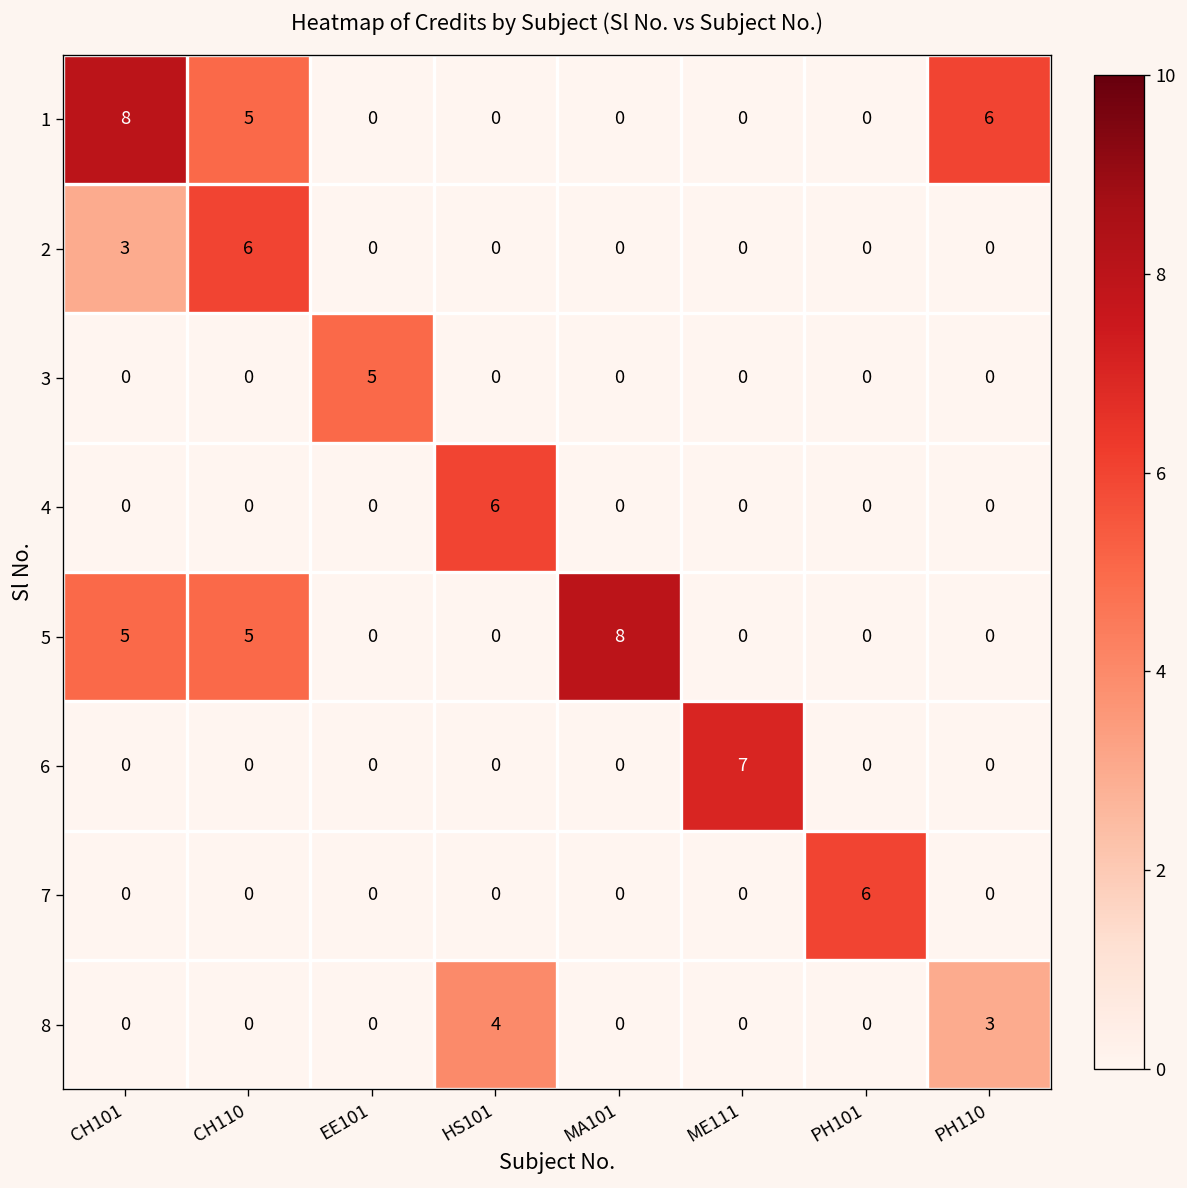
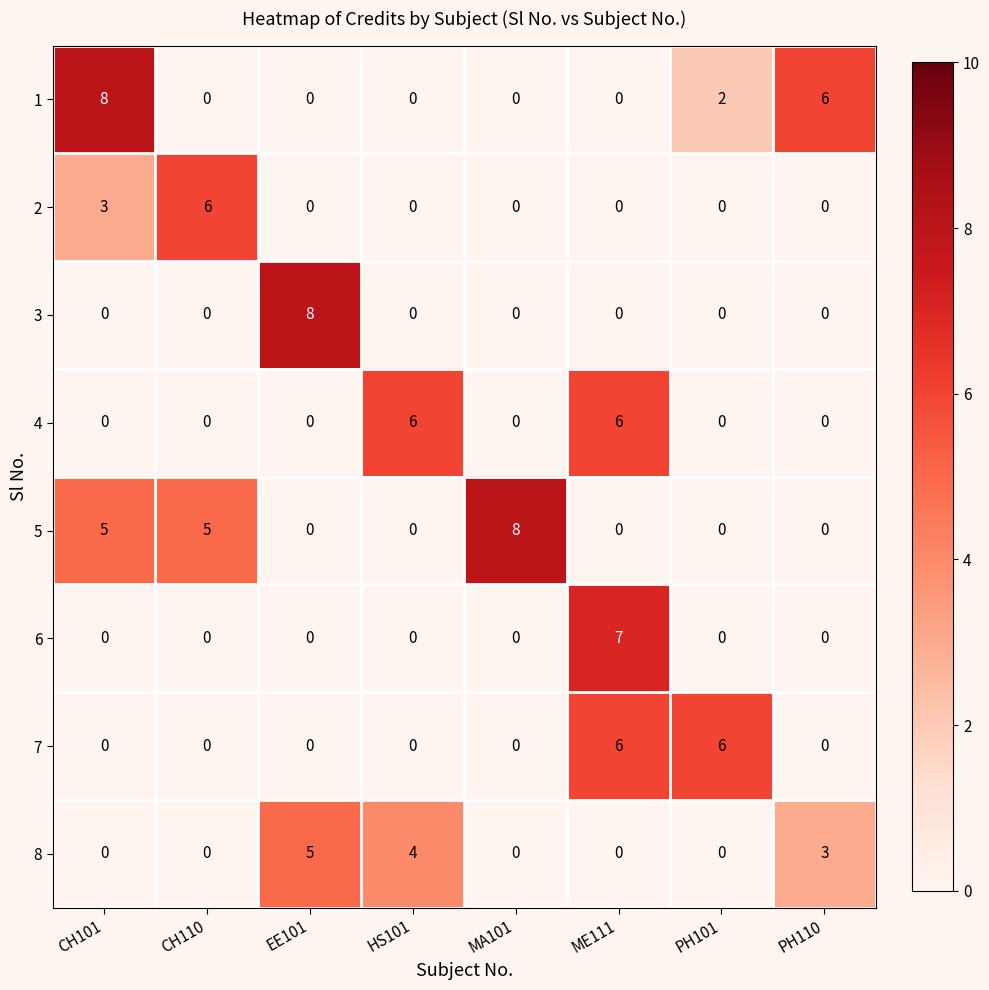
  {
    "1": {
      "CH101": 8,
-     "CH110": 5,
+     "CH110": 0,
      "EE101": 0,
      "HS101": 0,
      "MA101": 0,
      "ME111": 0,
-     "PH101": 0,
+     "PH101": 2,
      "PH110": 6
    },
    "2": {
      "CH101": 3,
      "CH110": 6,
      "EE101": 0,
      "HS101": 0,
      "MA101": 0,
      "ME111": 0,
      "PH101": 0,
      "PH110": 0
    },
    "3": {
      "CH101": 0,
      "CH110": 0,
-     "EE101": 5,
+     "EE101": 8,
      "HS101": 0,
      "MA101": 0,
      "ME111": 0,
      "PH101": 0,
      "PH110": 0
    },
    "4": {
      "CH101": 0,
      "CH110": 0,
      "EE101": 0,
      "HS101": 6,
      "MA101": 0,
-     "ME111": 0,
+     "ME111": 6,
      "PH101": 0,
      "PH110": 0
    },
    "5": {
      "CH101": 5,
      "CH110": 5,
      "EE101": 0,
      "HS101": 0,
      "MA101": 8,
      "ME111": 0,
      "PH101": 0,
      "PH110": 0
    },
    "6": {
      "CH101": 0,
      "CH110": 0,
      "EE101": 0,
      "HS101": 0,
      "MA101": 0,
      "ME111": 7,
      "PH101": 0,
      "PH110": 0
    },
    "7": {
      "CH101": 0,
      "CH110": 0,
      "EE101": 0,
      "HS101": 0,
      "MA101": 0,
-     "ME111": 0,
+     "ME111": 6,
      "PH101": 6,
      "PH110": 0
    },
    "8": {
      "CH101": 0,
      "CH110": 0,
-     "EE101": 0,
+     "EE101": 5,
      "HS101": 4,
      "MA101": 0,
      "ME111": 0,
      "PH101": 0,
      "PH110": 3
    }
  }
